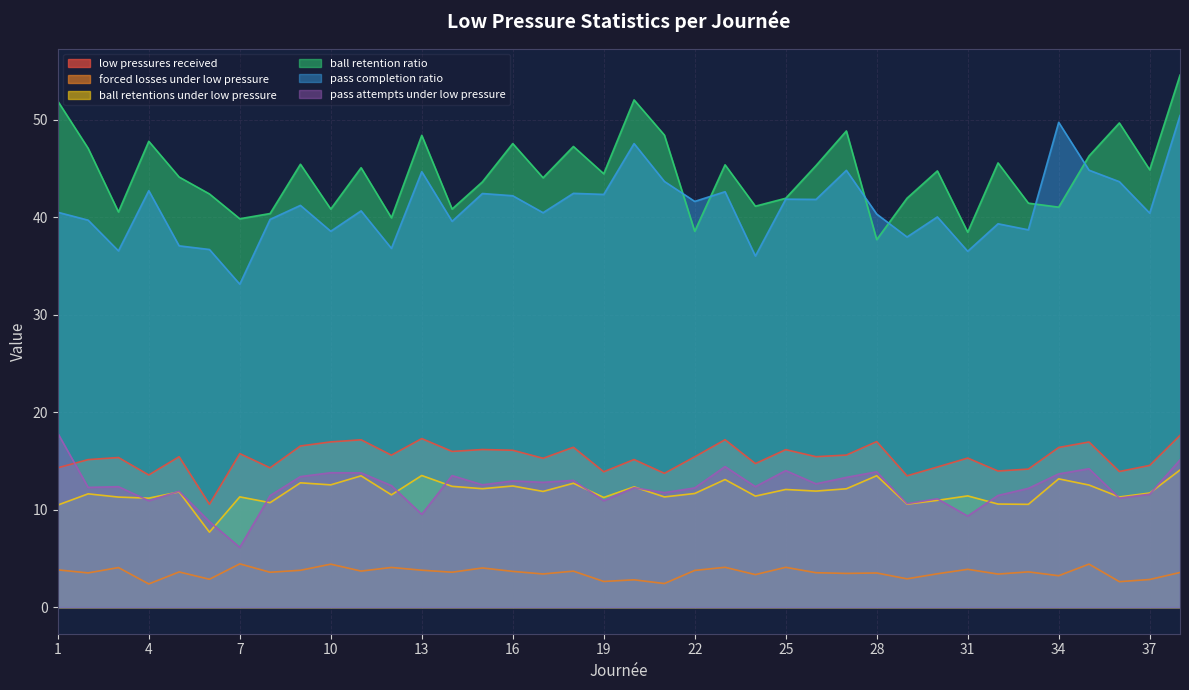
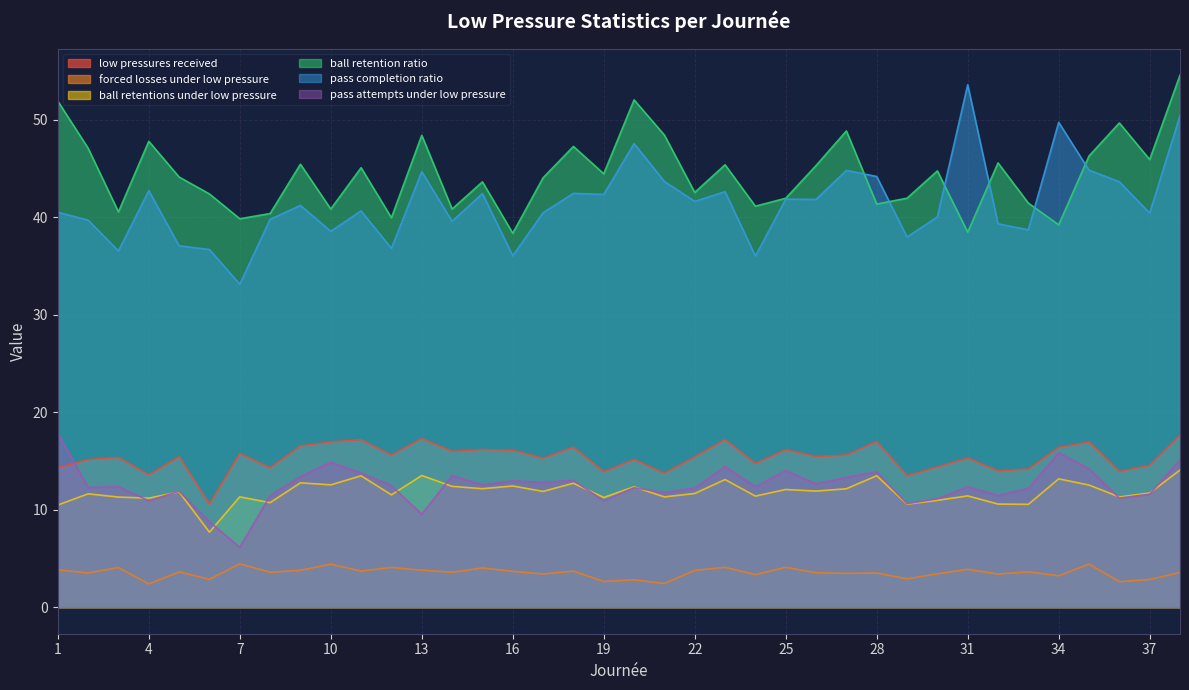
  {
    "ball retention ratio": {
      "1": 52,
      "4": 48,
      "7": 40,
      "10": 41,
      "13": 48,
-     "16": 48,
+     "16": 38,
      "19": 44,
-     "22": 39,
-     "28": 38,
+     "22": 43,
+     "28": 41,
      "31": 38,
-     "34": 41,
-     "37": 45
+     "34": 39,
+     "37": 46
    },
    "pass completion ratio": {
      "1": 41,
      "4": 43,
      "7": 33,
      "10": 39,
      "13": 45,
-     "16": 42,
+     "16": 36,
      "19": 42,
      "22": 42,
-     "28": 40,
-     "31": 37,
+     "28": 44,
+     "31": 54,
      "34": 50,
      "37": 40
    },
    "pass attempts under low pressure": {
      "1": 18,
      "4": 11,
      "7": 6,
-     "10": 14,
+     "10": 15,
      "13": 10,
      "16": 13,
      "19": 11,
      "22": 12,
      "25": 14,
      "28": 14,
-     "31": 9,
-     "34": 14
+     "31": 12,
+     "34": 16
    }
  }
